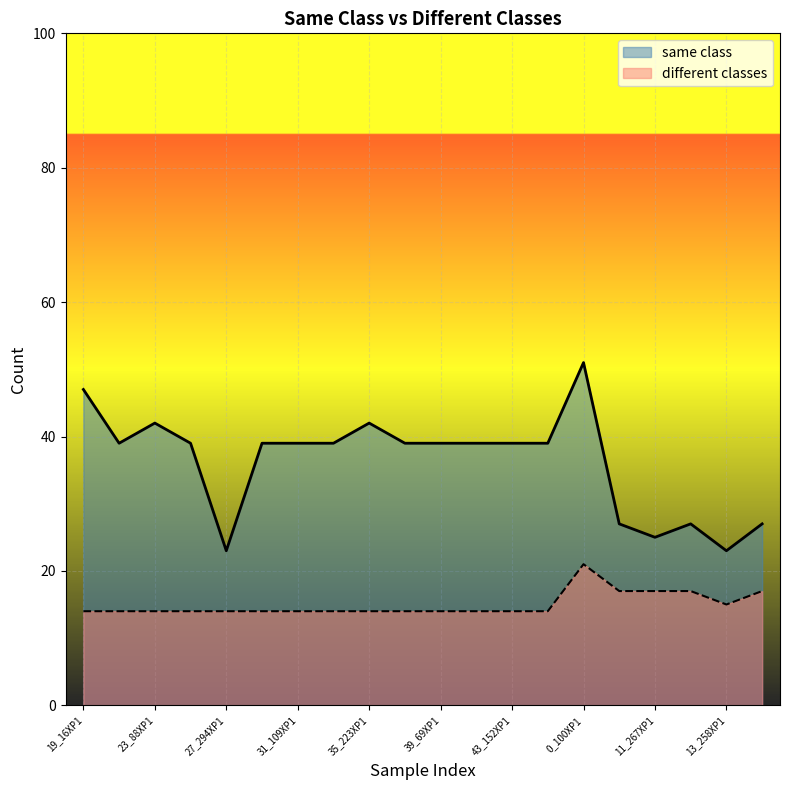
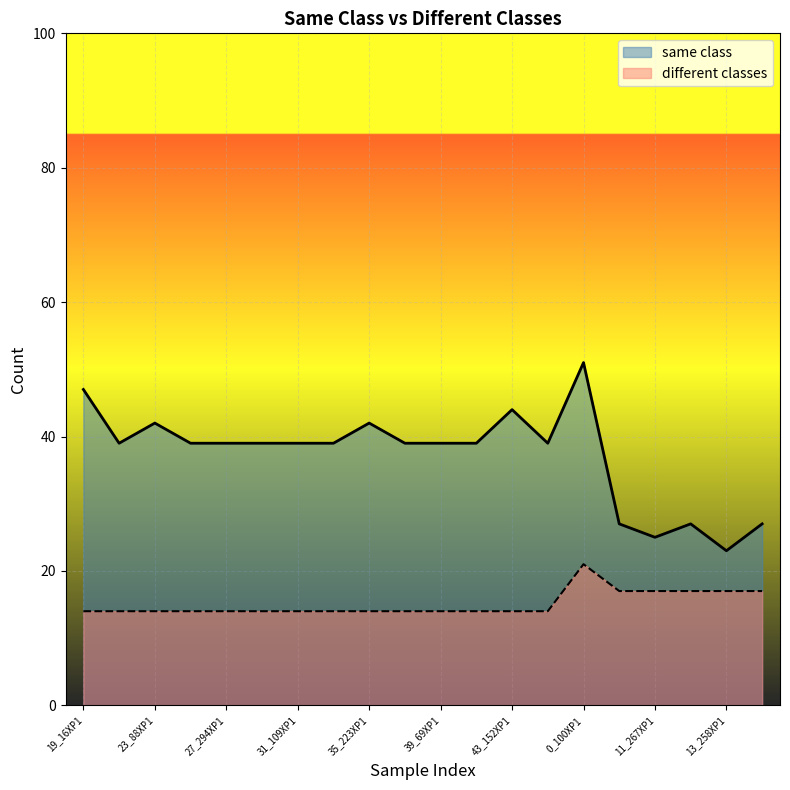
  {
    "same class": {
      "19_16XP1": 47,
      "23_88XP1": 42,
-     "27_294XP1": 23,
+     "27_294XP1": 39,
      "31_109XP1": 39,
      "35_223XP1": 42,
      "39_69XP1": 39,
-     "43_152XP1": 39,
+     "43_152XP1": 44,
      "0_100XP1": 51,
      "11_267XP1": 25,
      "13_258XP1": 23
    },
    "different classes": {
      "19_16XP1": 14,
      "23_88XP1": 14,
      "27_294XP1": 14,
      "31_109XP1": 14,
      "35_223XP1": 14,
      "39_69XP1": 14,
      "43_152XP1": 14,
      "0_100XP1": 21,
      "11_267XP1": 17,
-     "13_258XP1": 15
+     "13_258XP1": 17
    }
  }
